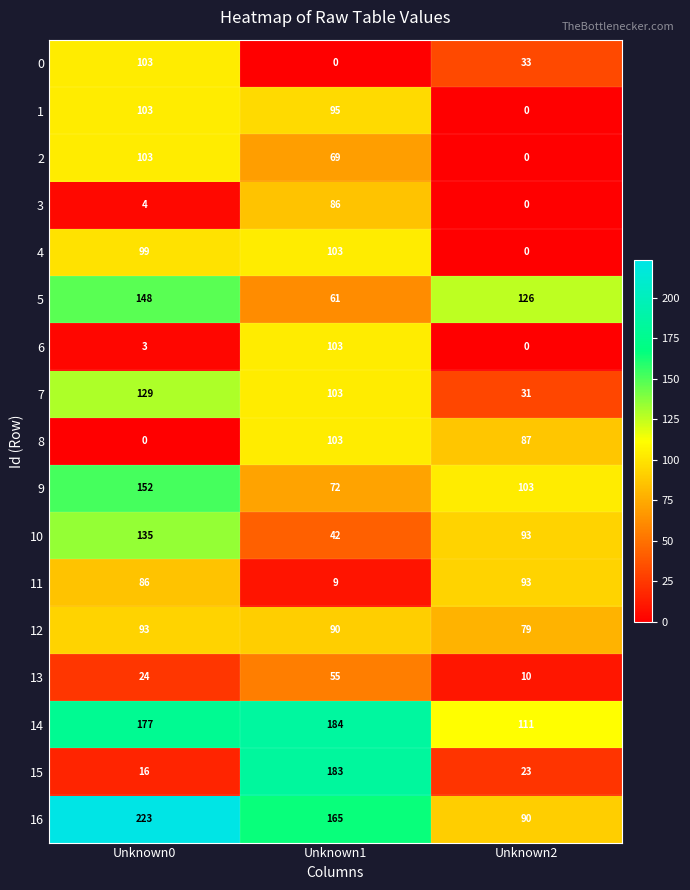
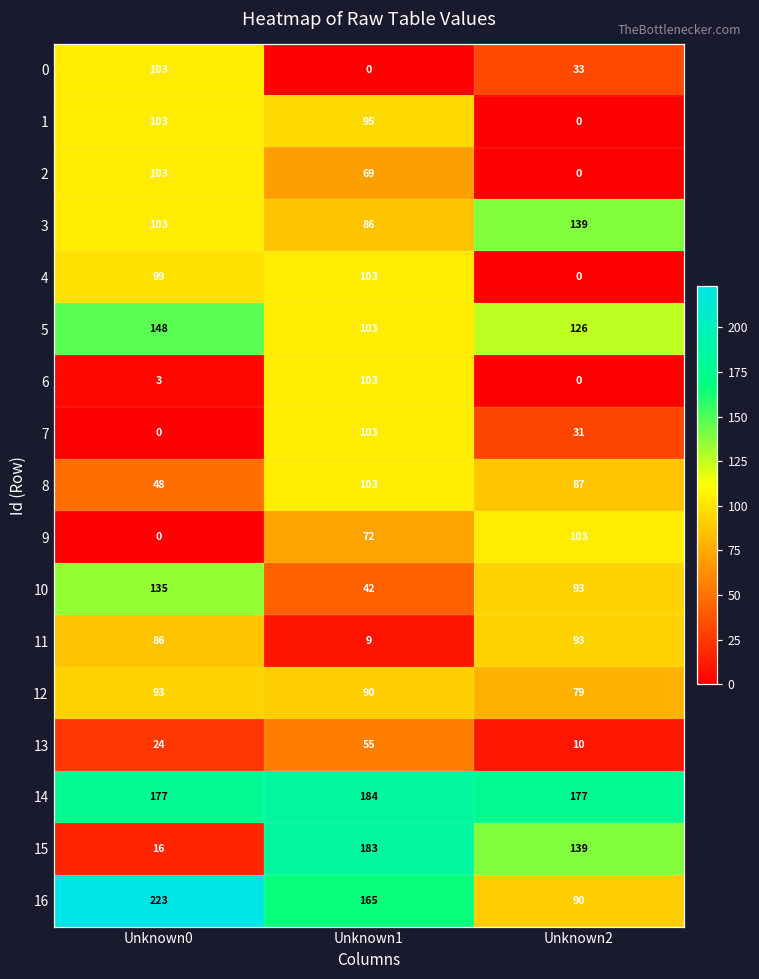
  {
    "0": {
      "Unknown0": 103,
      "Unknown1": 0,
      "Unknown2": 33
    },
    "1": {
      "Unknown0": 103,
      "Unknown1": 95,
      "Unknown2": 0
    },
    "2": {
      "Unknown0": 103,
      "Unknown1": 69,
      "Unknown2": 0
    },
    "3": {
-     "Unknown0": 4,
+     "Unknown0": 103,
      "Unknown1": 86,
-     "Unknown2": 0
+     "Unknown2": 139
    },
    "4": {
      "Unknown0": 99,
      "Unknown1": 103,
      "Unknown2": 0
    },
    "5": {
      "Unknown0": 148,
-     "Unknown1": 61,
+     "Unknown1": 103,
      "Unknown2": 126
    },
    "6": {
      "Unknown0": 3,
      "Unknown1": 103,
      "Unknown2": 0
    },
    "7": {
-     "Unknown0": 129,
+     "Unknown0": 0,
      "Unknown1": 103,
      "Unknown2": 31
    },
    "8": {
-     "Unknown0": 0,
+     "Unknown0": 48,
      "Unknown1": 103,
      "Unknown2": 87
    },
    "9": {
-     "Unknown0": 152,
+     "Unknown0": 0,
      "Unknown1": 72,
      "Unknown2": 103
    },
    "10": {
      "Unknown0": 135,
      "Unknown1": 42,
      "Unknown2": 93
    },
    "11": {
      "Unknown0": 86,
      "Unknown1": 9,
      "Unknown2": 93
    },
    "12": {
      "Unknown0": 93,
      "Unknown1": 90,
      "Unknown2": 79
    },
    "13": {
      "Unknown0": 24,
      "Unknown1": 55,
      "Unknown2": 10
    },
    "14": {
      "Unknown0": 177,
      "Unknown1": 184,
-     "Unknown2": 111
+     "Unknown2": 177
    },
    "15": {
      "Unknown0": 16,
      "Unknown1": 183,
-     "Unknown2": 23
+     "Unknown2": 139
    },
    "16": {
      "Unknown0": 223,
      "Unknown1": 165,
      "Unknown2": 90
    }
  }
